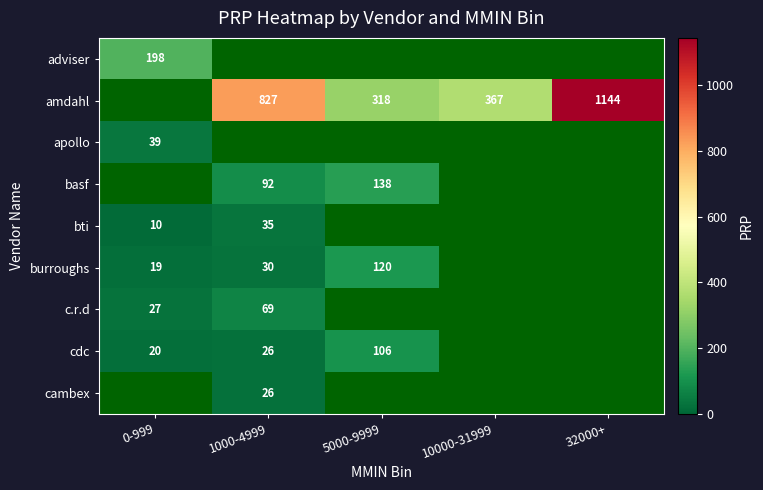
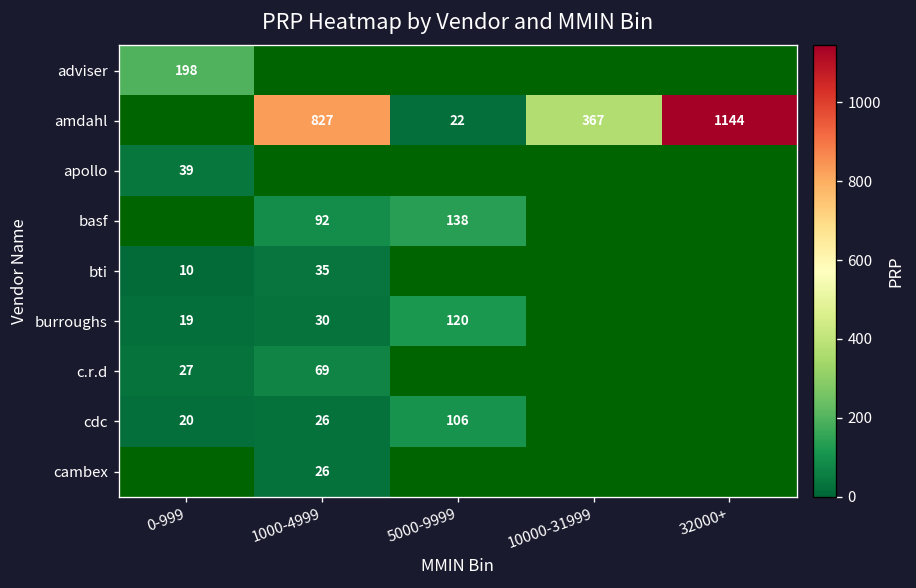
  {
    "adviser": {
      "0-999": 198
    },
    "amdahl": {
      "1000-4999": 827,
-     "5000-9999": 318,
+     "5000-9999": 22,
      "10000-31999": 367,
      "32000+": 1144
    },
    "apollo": {
      "0-999": 39
    },
    "basf": {
      "1000-4999": 92,
      "5000-9999": 138
    },
    "bti": {
      "0-999": 10,
      "1000-4999": 35
    },
    "burroughs": {
      "0-999": 19,
      "1000-4999": 30,
      "5000-9999": 120
    },
    "c.r.d": {
      "0-999": 27,
      "1000-4999": 69
    },
    "cdc": {
      "0-999": 20,
      "1000-4999": 26,
      "5000-9999": 106
    },
    "cambex": {
      "1000-4999": 26
    }
  }
